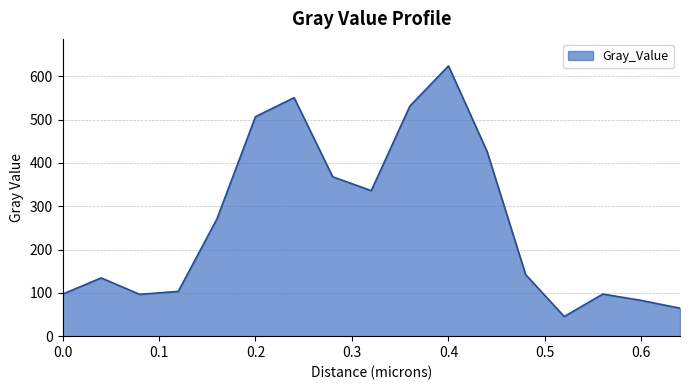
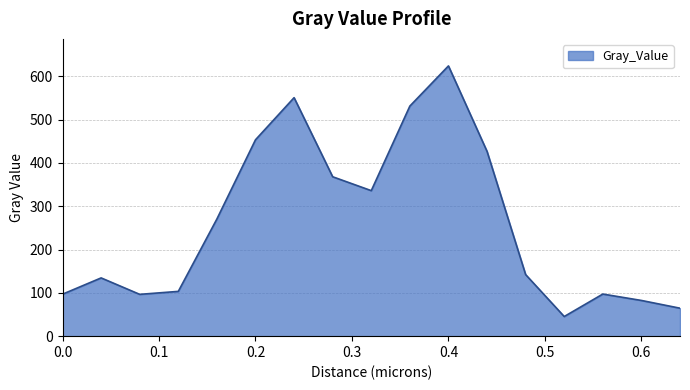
  {
    "0.0": 100,
-   "0.2": 510,
+   "0.2": 450,
    "0.4": 620,
    "0.6": 80
  }
